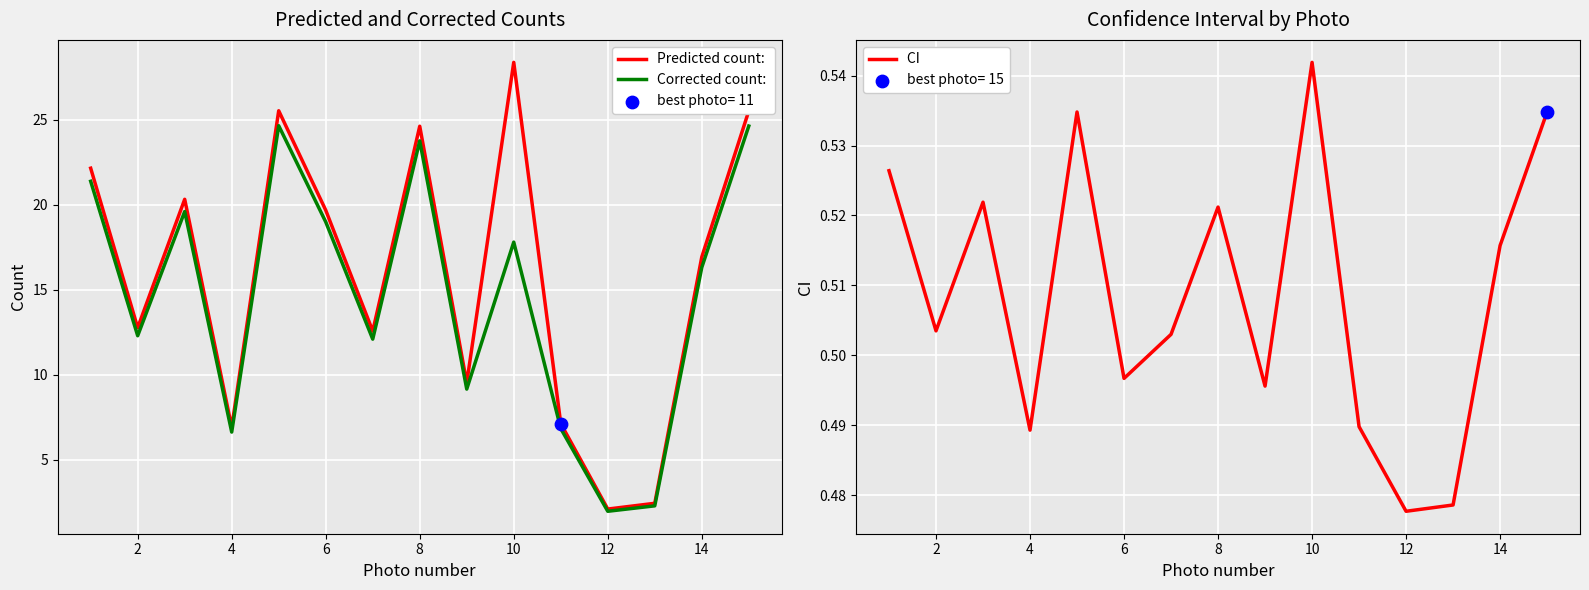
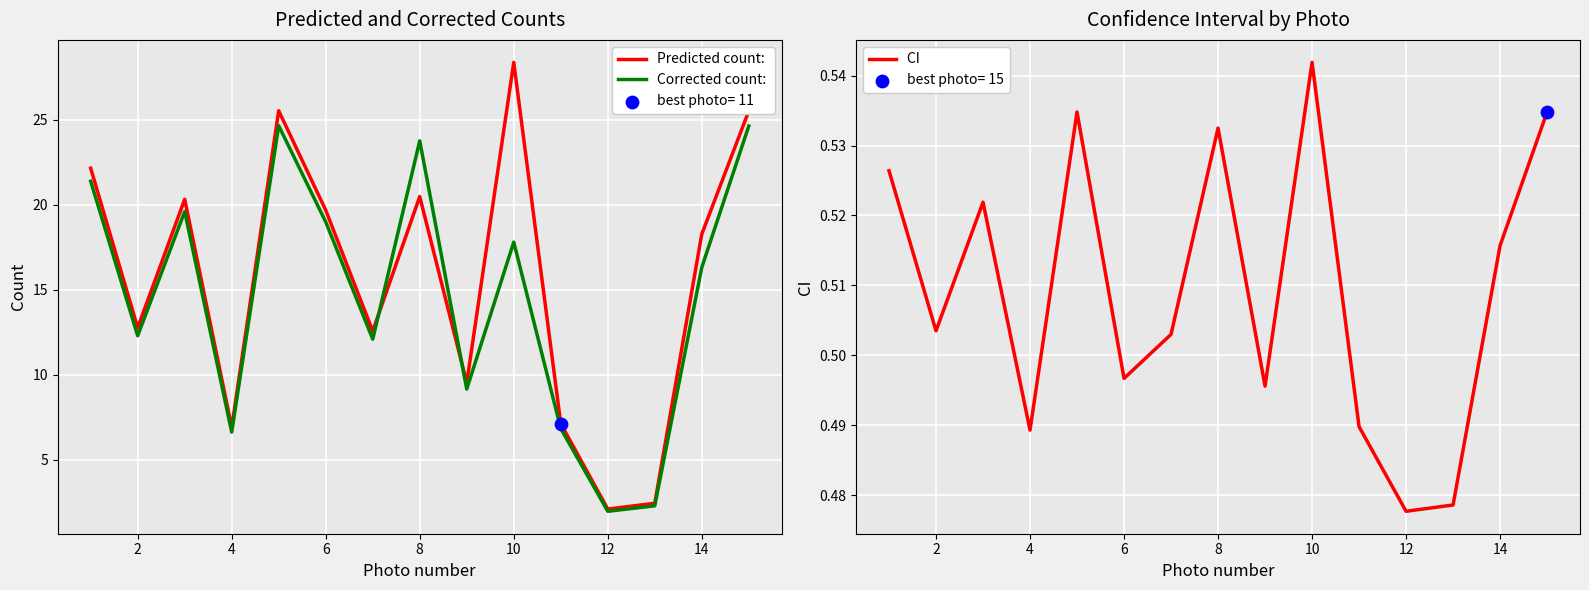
  {
    "Predicted and Corrected Counts": {
      "Predicted count:": {
        "2": 12.8,
        "4": 6.9,
        "6": 19.7,
-       "8": 24.6,
+       "8": 20.5,
        "10": 28.4,
-       "14": 16.9
+       "14": 18.3
      },
      "Corrected count:": {
        "2": 12.3,
        "4": 6.6,
        "6": 19.0,
        "8": 23.8,
        "10": 17.8,
        "14": 16.3
      }
    },
    "Confidence Interval by Photo": {
      "CI": {
        "2": 0.504,
        "4": 0.489,
        "6": 0.497,
-       "8": 0.521,
+       "8": 0.533,
        "10": 0.542,
        "12": 0.478,
        "14": 0.516
      }
    }
  }
